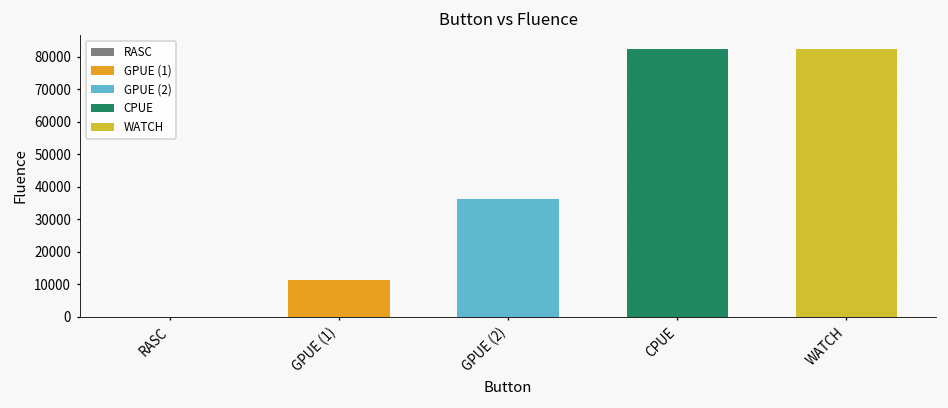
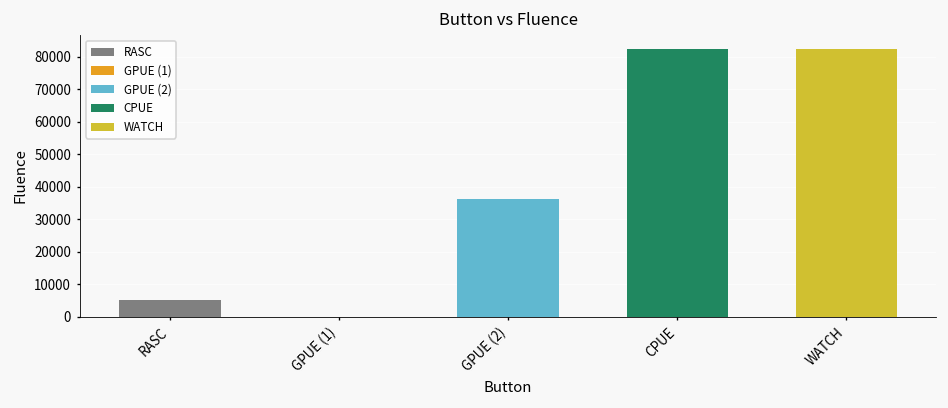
  {
-   "RASC": 0,
-   "GPUE (1)": 11000,
+   "RASC": 5000,
+   "GPUE (1)": 0,
    "GPUE (2)": 36000,
    "CPUE": 83000,
    "WATCH": 83000
  }
